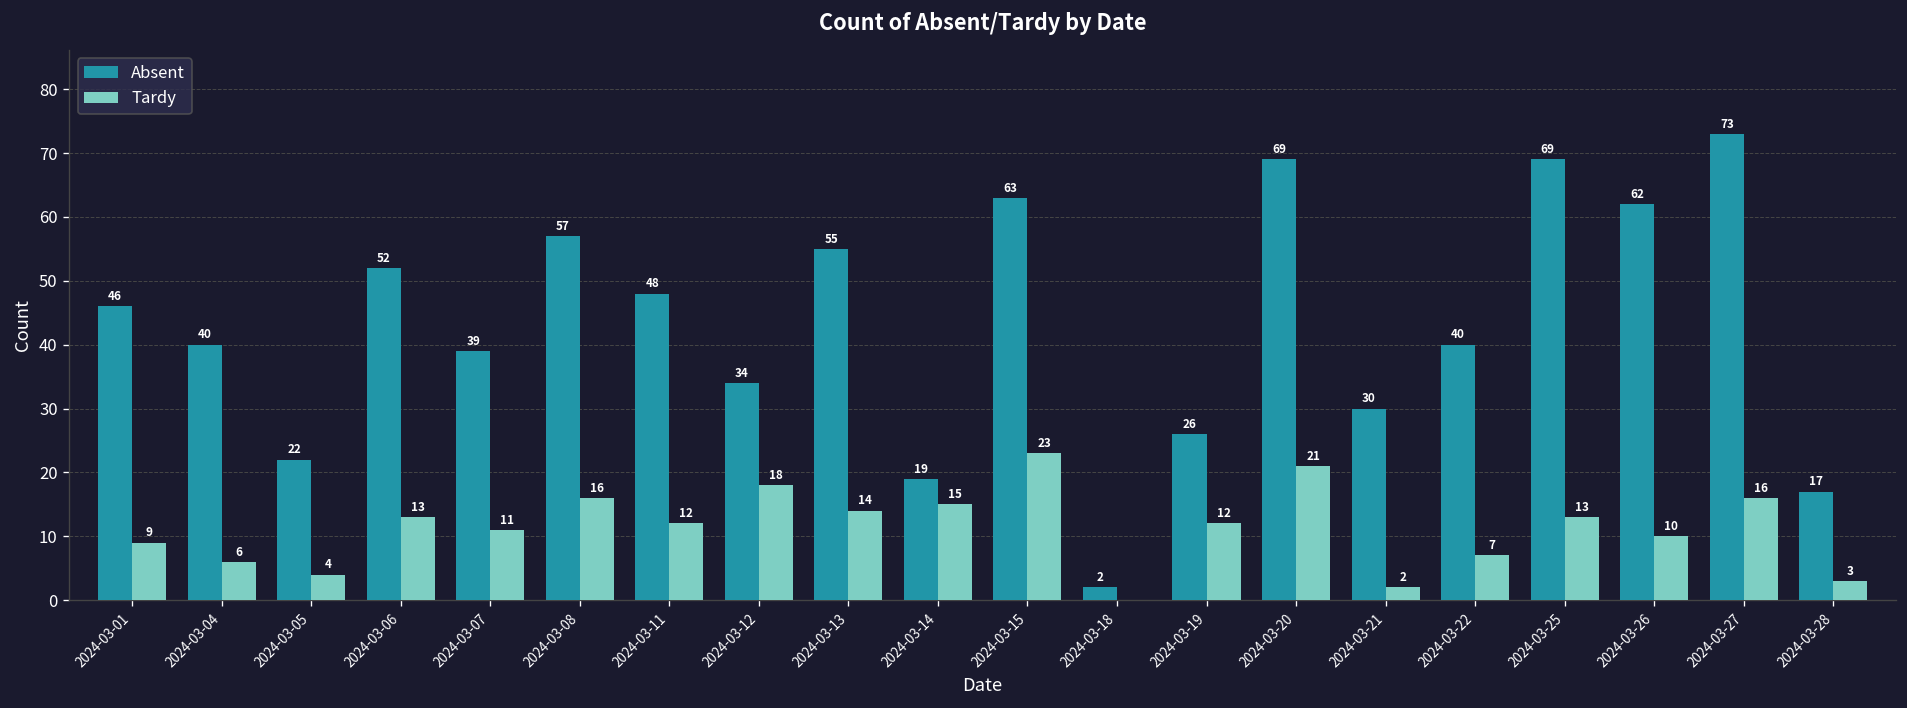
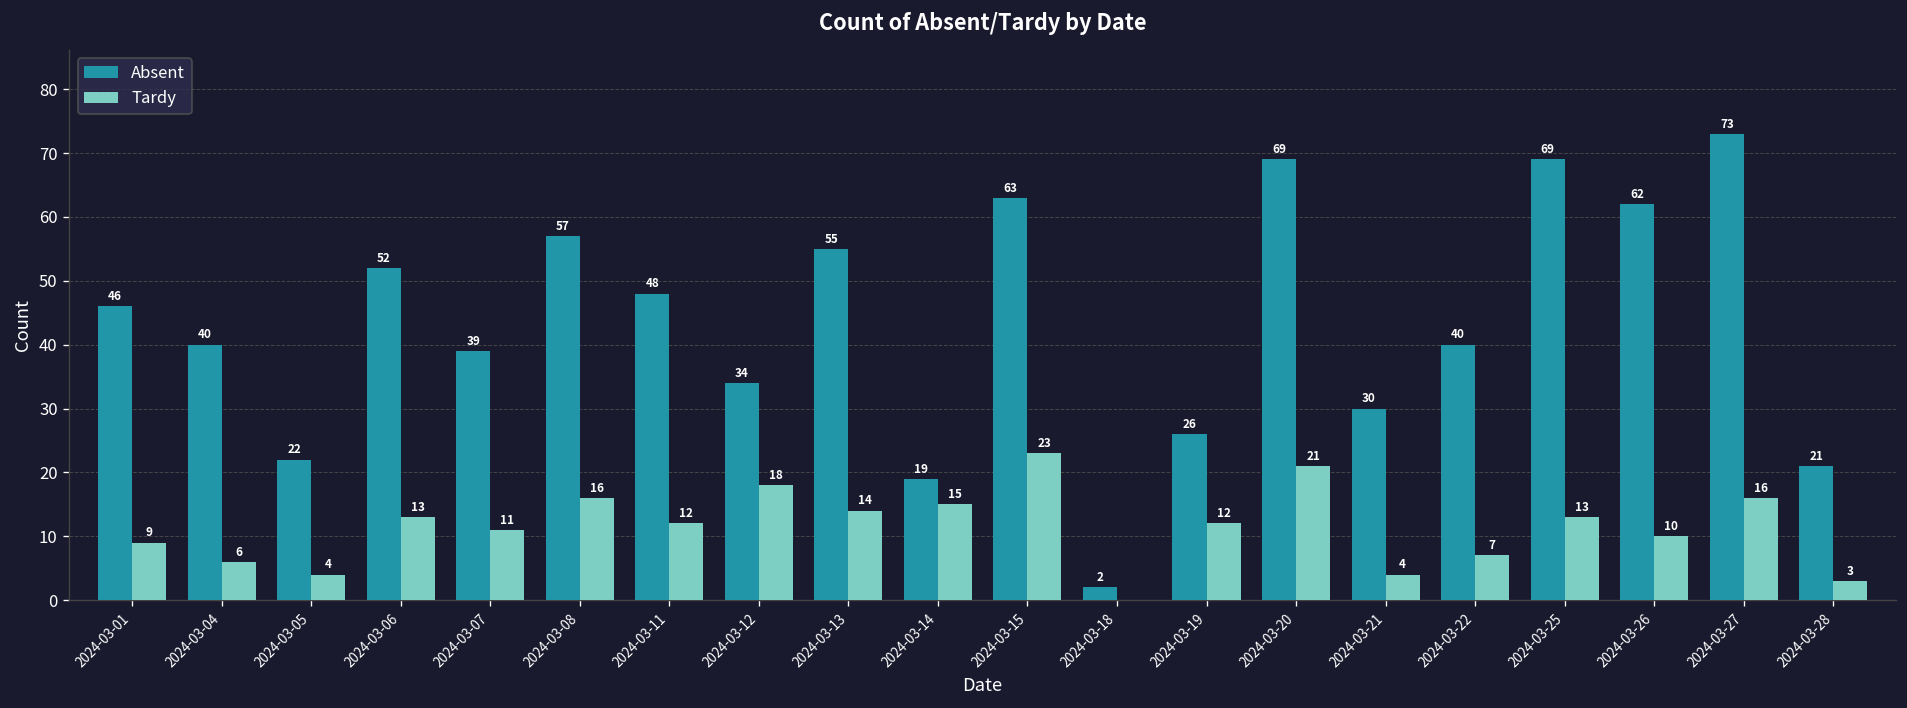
  {
    "Absent": {
      "2024-03-01": 46,
      "2024-03-04": 40,
      "2024-03-05": 22,
      "2024-03-06": 52,
      "2024-03-07": 39,
      "2024-03-08": 57,
      "2024-03-11": 48,
      "2024-03-12": 34,
      "2024-03-13": 55,
      "2024-03-14": 19,
      "2024-03-15": 63,
      "2024-03-18": 2,
      "2024-03-19": 26,
      "2024-03-20": 69,
      "2024-03-21": 30,
      "2024-03-22": 40,
      "2024-03-25": 69,
      "2024-03-26": 62,
      "2024-03-27": 73,
-     "2024-03-28": 17
+     "2024-03-28": 21
    },
    "Tardy": {
      "2024-03-01": 9,
      "2024-03-04": 6,
      "2024-03-05": 4,
      "2024-03-06": 13,
      "2024-03-07": 11,
      "2024-03-08": 16,
      "2024-03-11": 12,
      "2024-03-12": 18,
      "2024-03-13": 14,
      "2024-03-14": 15,
      "2024-03-15": 23,
      "2024-03-19": 12,
      "2024-03-20": 21,
-     "2024-03-21": 2,
+     "2024-03-21": 4,
      "2024-03-22": 7,
      "2024-03-25": 13,
      "2024-03-26": 10,
      "2024-03-27": 16,
      "2024-03-28": 3
    }
  }
